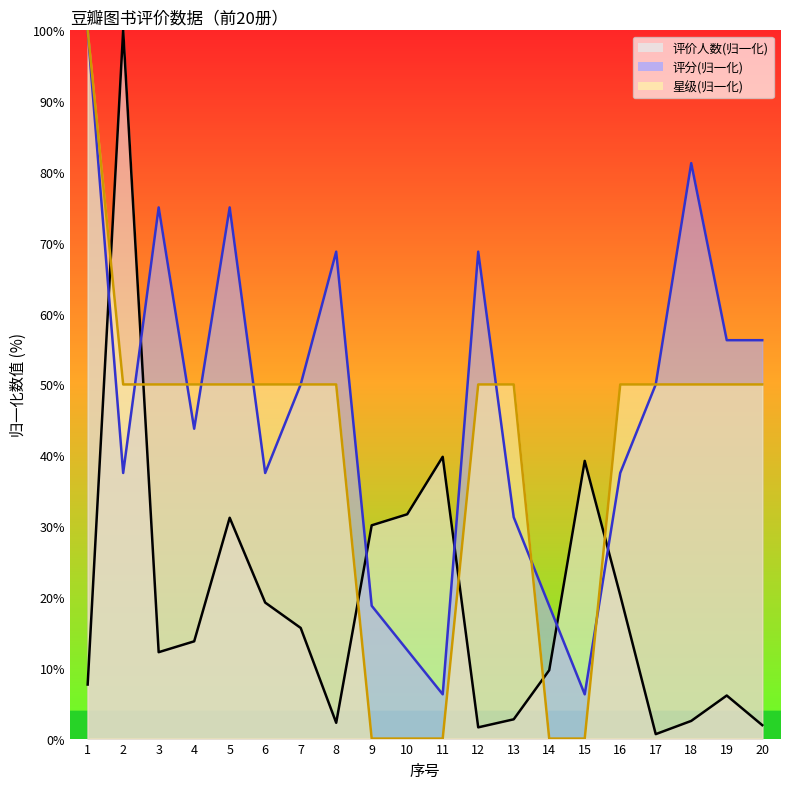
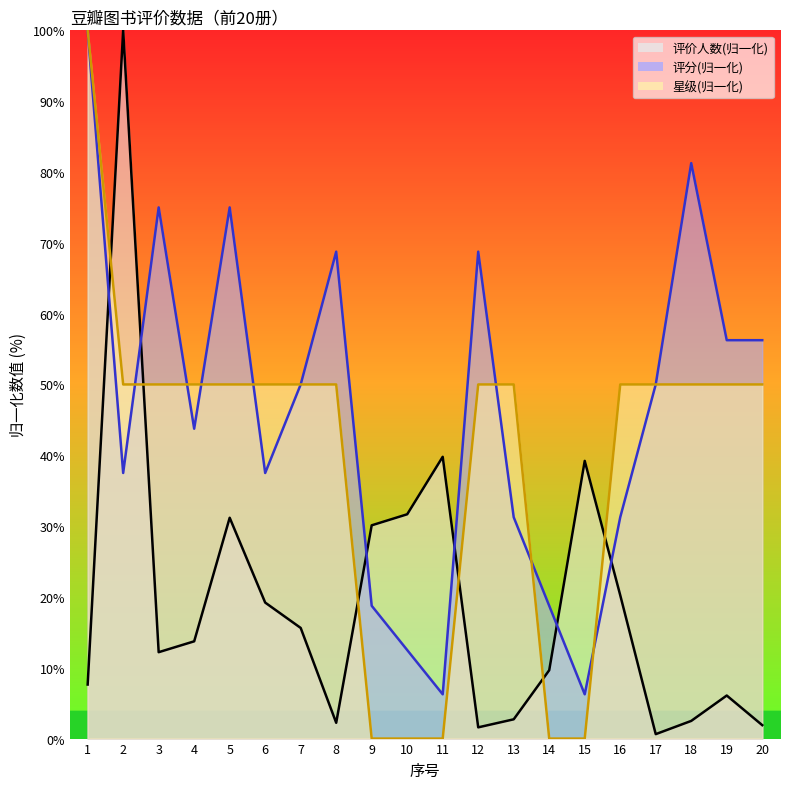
  {
    "评分(归一化)": {
      "2": "37%",
      "3": "75%",
      "4": "44%",
      "5": "75%",
      "6": "37%",
      "8": "69%",
      "9": "19%",
      "10": "12%",
      "11": "6%",
      "12": "69%",
      "13": "31%",
      "14": "19%",
      "15": "6%",
-     "16": "37%",
+     "16": "31%",
      "18": "81%",
      "19": "56%",
      "20": "56%"
    }
  }
